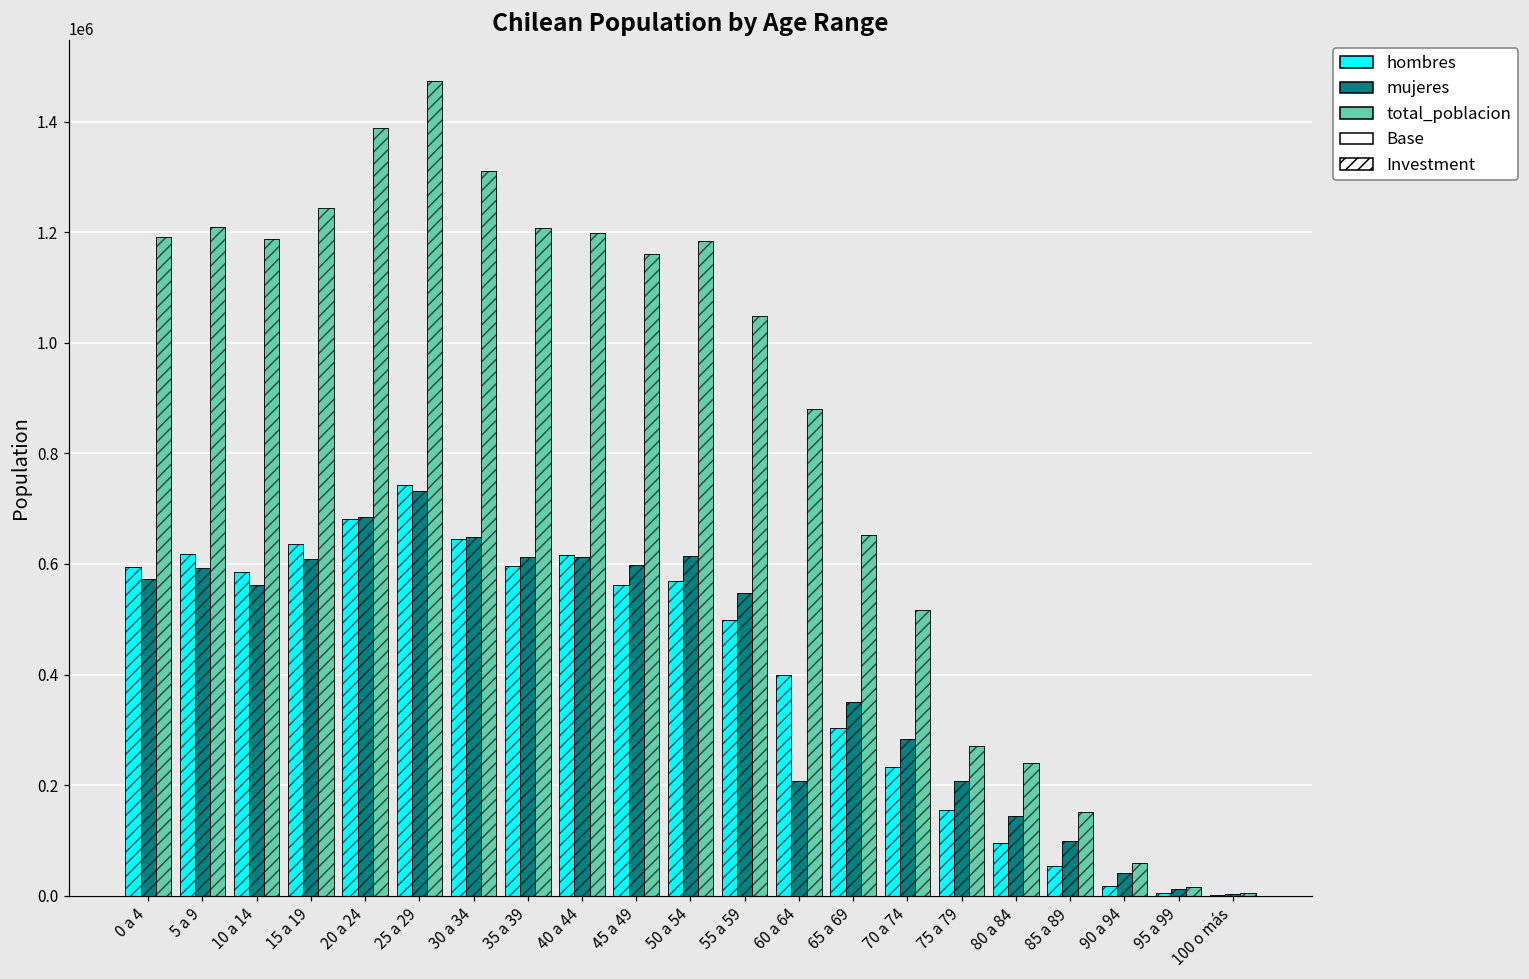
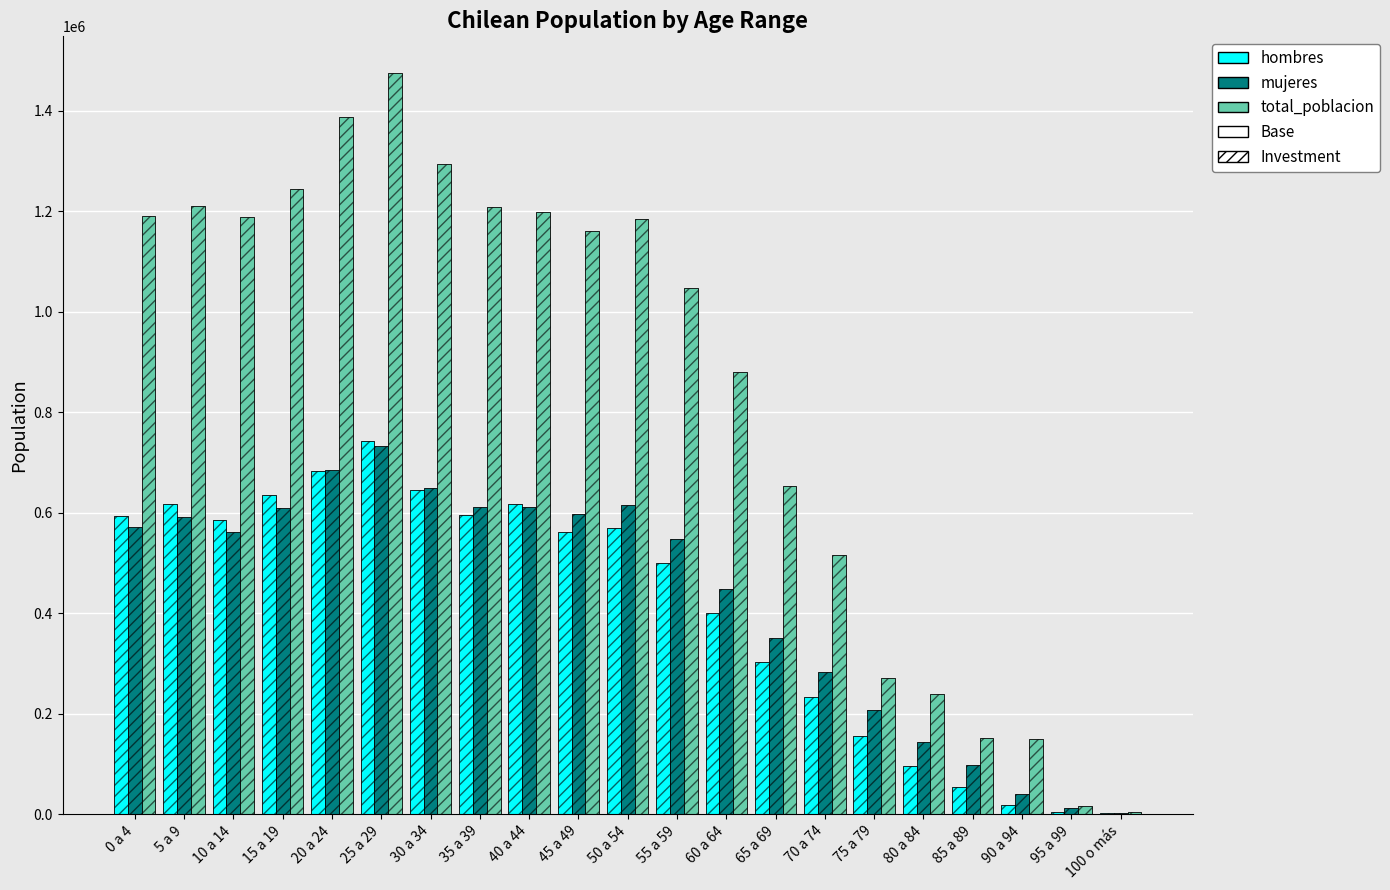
  {
    "hombres": {
      "0 a 4": 590000,
      "5 a 9": 620000,
      "10 a 14": 590000,
      "15 a 19": 640000,
      "20 a 24": 680000,
      "25 a 29": 740000,
      "30 a 34": 650000,
      "35 a 39": 600000,
      "40 a 44": 620000,
      "45 a 49": 560000,
      "50 a 54": 570000,
      "55 a 59": 500000,
      "60 a 64": 400000,
      "65 a 69": 300000,
      "70 a 74": 230000,
      "75 a 79": 160000,
      "80 a 84": 90000,
      "85 a 89": 50000,
      "90 a 94": 20000
    },
    "mujeres": {
      "0 a 4": 570000,
      "5 a 9": 590000,
      "10 a 14": 560000,
      "15 a 19": 610000,
      "20 a 24": 690000,
      "25 a 29": 730000,
      "30 a 34": 650000,
      "35 a 39": 610000,
      "40 a 44": 610000,
      "45 a 49": 600000,
      "50 a 54": 620000,
      "55 a 59": 550000,
-     "60 a 64": 210000,
+     "60 a 64": 450000,
      "65 a 69": 350000,
      "70 a 74": 280000,
      "75 a 79": 210000,
      "80 a 84": 140000,
      "85 a 89": 100000,
      "90 a 94": 40000,
      "95 a 99": 10000
    },
    "total_poblacion": {
      "0 a 4": 1190000,
      "5 a 9": 1210000,
      "10 a 14": 1190000,
      "15 a 19": 1240000,
      "20 a 24": 1390000,
      "25 a 29": 1470000,
-     "30 a 34": 1310000,
+     "30 a 34": 1290000,
      "35 a 39": 1210000,
      "40 a 44": 1200000,
      "45 a 49": 1160000,
      "50 a 54": 1180000,
      "55 a 59": 1050000,
      "60 a 64": 880000,
      "65 a 69": 650000,
      "70 a 74": 520000,
      "75 a 79": 270000,
      "80 a 84": 240000,
      "85 a 89": 150000,
-     "90 a 94": 60000,
+     "90 a 94": 150000,
      "95 a 99": 20000
    }
  }
